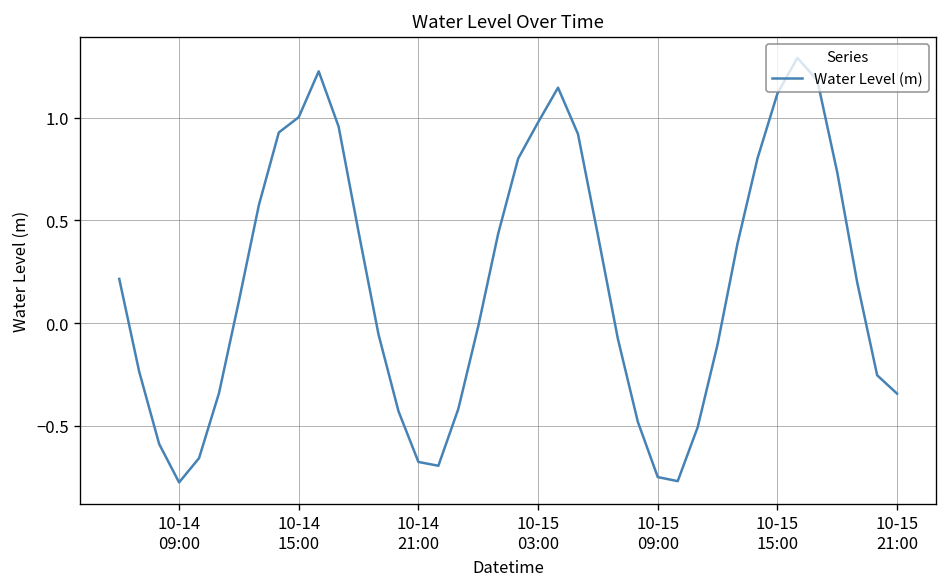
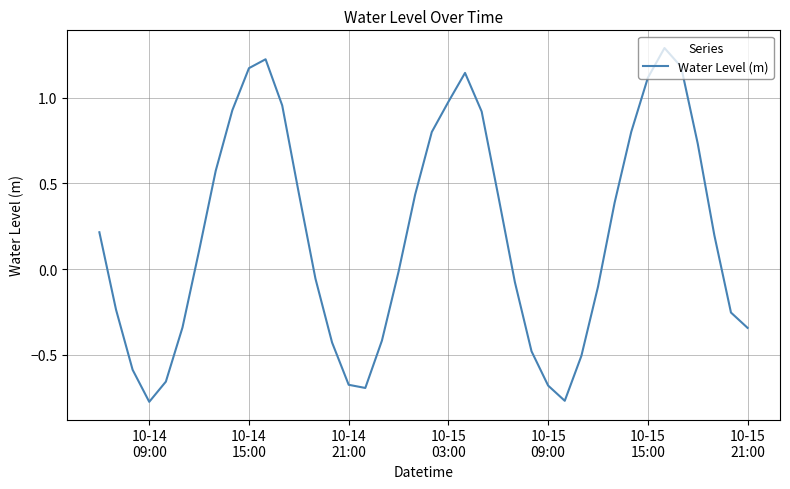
  {
    "10-14 09:00": -0.77,
-   "10-14 15:00": 1.00,
+   "10-14 15:00": 1.17,
    "10-14 21:00": -0.67,
    "10-15 03:00": 0.98,
-   "10-15 09:00": -0.75,
+   "10-15 09:00": -0.68,
    "10-15 21:00": -0.34
  }
